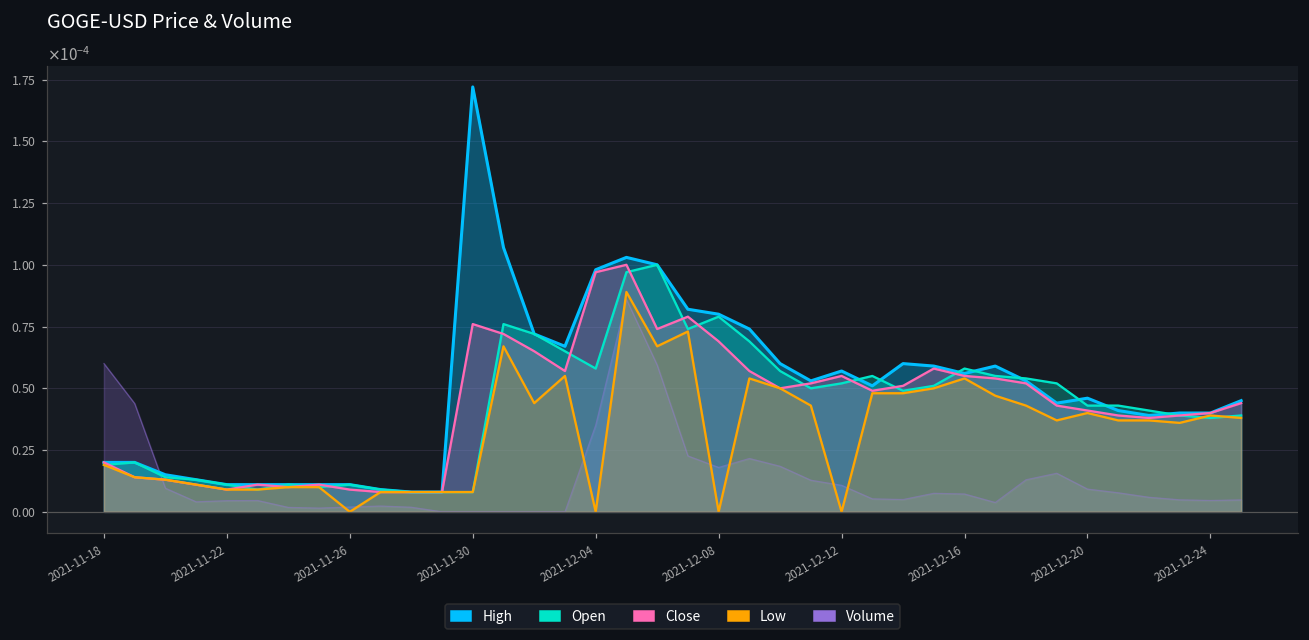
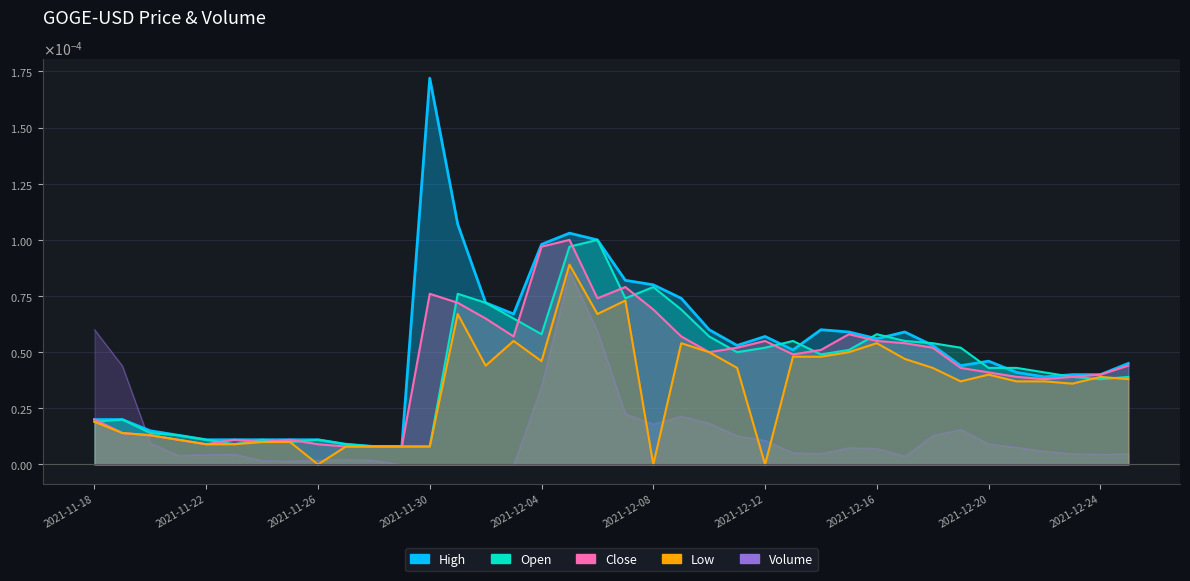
  {
    "Low": {
      "2021-11-26": 0.00000,
-     "2021-12-04": 0.00000,
+     "2021-12-04": 0.00005,
      "2021-12-08": 0.00000,
      "2021-12-12": 0.00000
    }
  }
